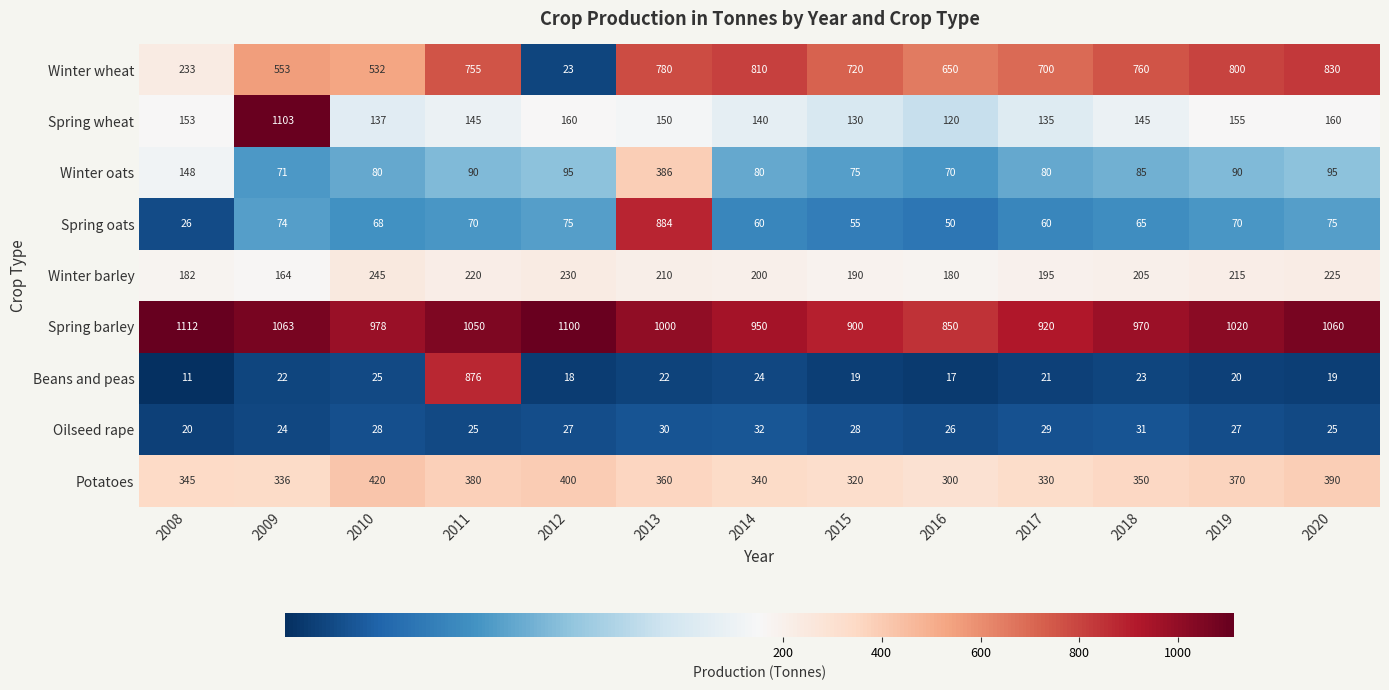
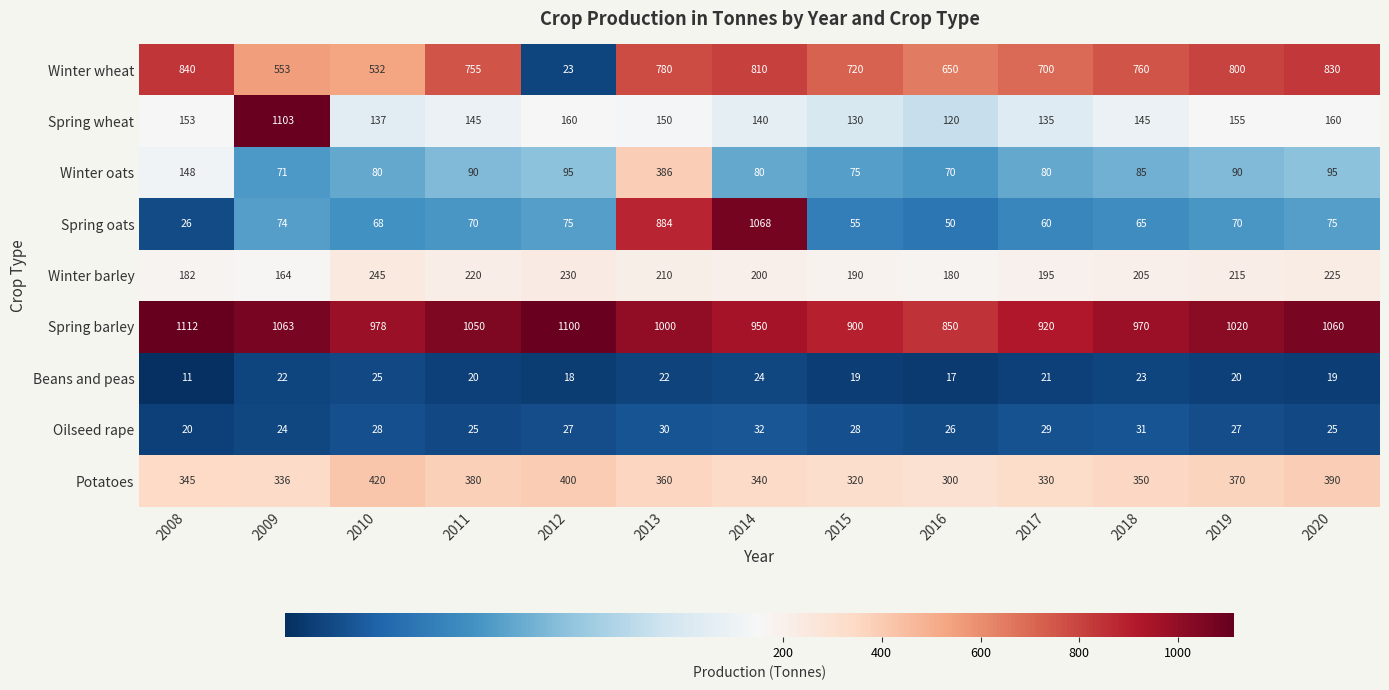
  {
    "Winter wheat": {
-     "2008": 233,
+     "2008": 840,
      "2009": 553,
      "2010": 532,
      "2011": 755,
      "2012": 23,
      "2013": 780,
      "2014": 810,
      "2015": 720,
      "2016": 650,
      "2017": 700,
      "2018": 760,
      "2019": 800,
      "2020": 830
    },
    "Spring wheat": {
      "2008": 153,
      "2009": 1103,
      "2010": 137,
      "2011": 145,
      "2012": 160,
      "2013": 150,
      "2014": 140,
      "2015": 130,
      "2016": 120,
      "2017": 135,
      "2018": 145,
      "2019": 155,
      "2020": 160
    },
    "Winter oats": {
      "2008": 148,
      "2009": 71,
      "2010": 80,
      "2011": 90,
      "2012": 95,
      "2013": 386,
      "2014": 80,
      "2015": 75,
      "2016": 70,
      "2017": 80,
      "2018": 85,
      "2019": 90,
      "2020": 95
    },
    "Spring oats": {
      "2008": 26,
      "2009": 74,
      "2010": 68,
      "2011": 70,
      "2012": 75,
      "2013": 884,
-     "2014": 60,
+     "2014": 1068,
      "2015": 55,
      "2016": 50,
      "2017": 60,
      "2018": 65,
      "2019": 70,
      "2020": 75
    },
    "Winter barley": {
      "2008": 182,
      "2009": 164,
      "2010": 245,
      "2011": 220,
      "2012": 230,
      "2013": 210,
      "2014": 200,
      "2015": 190,
      "2016": 180,
      "2017": 195,
      "2018": 205,
      "2019": 215,
      "2020": 225
    },
    "Spring barley": {
      "2008": 1112,
      "2009": 1063,
      "2010": 978,
      "2011": 1050,
      "2012": 1100,
      "2013": 1000,
      "2014": 950,
      "2015": 900,
      "2016": 850,
      "2017": 920,
      "2018": 970,
      "2019": 1020,
      "2020": 1060
    },
    "Beans and peas": {
      "2008": 11,
      "2009": 22,
      "2010": 25,
-     "2011": 876,
+     "2011": 20,
      "2012": 18,
      "2013": 22,
      "2014": 24,
      "2015": 19,
      "2016": 17,
      "2017": 21,
      "2018": 23,
      "2019": 20,
      "2020": 19
    },
    "Oilseed rape": {
      "2008": 20,
      "2009": 24,
      "2010": 28,
      "2011": 25,
      "2012": 27,
      "2013": 30,
      "2014": 32,
      "2015": 28,
      "2016": 26,
      "2017": 29,
      "2018": 31,
      "2019": 27,
      "2020": 25
    },
    "Potatoes": {
      "2008": 345,
      "2009": 336,
      "2010": 420,
      "2011": 380,
      "2012": 400,
      "2013": 360,
      "2014": 340,
      "2015": 320,
      "2016": 300,
      "2017": 330,
      "2018": 350,
      "2019": 370,
      "2020": 390
    }
  }
